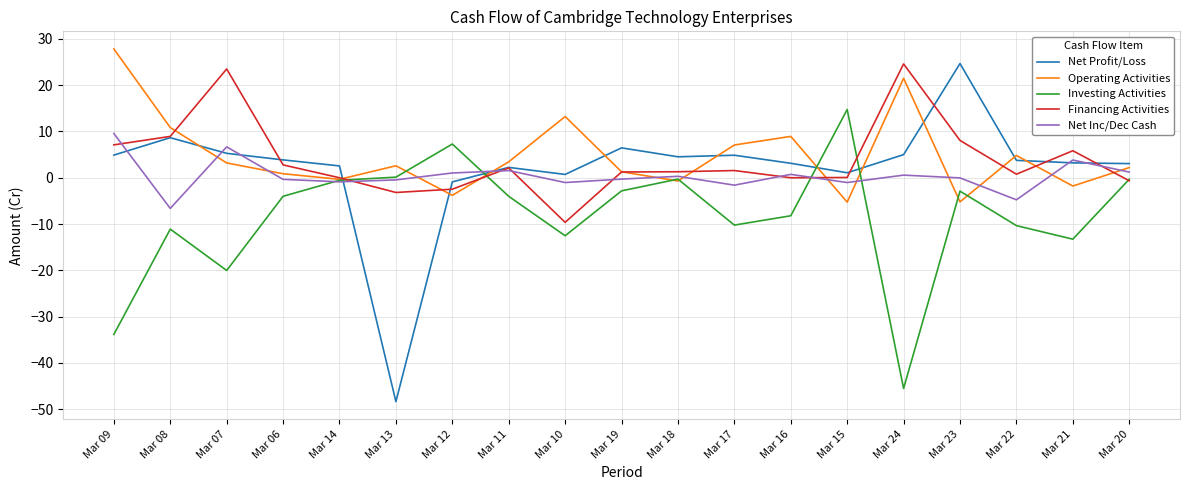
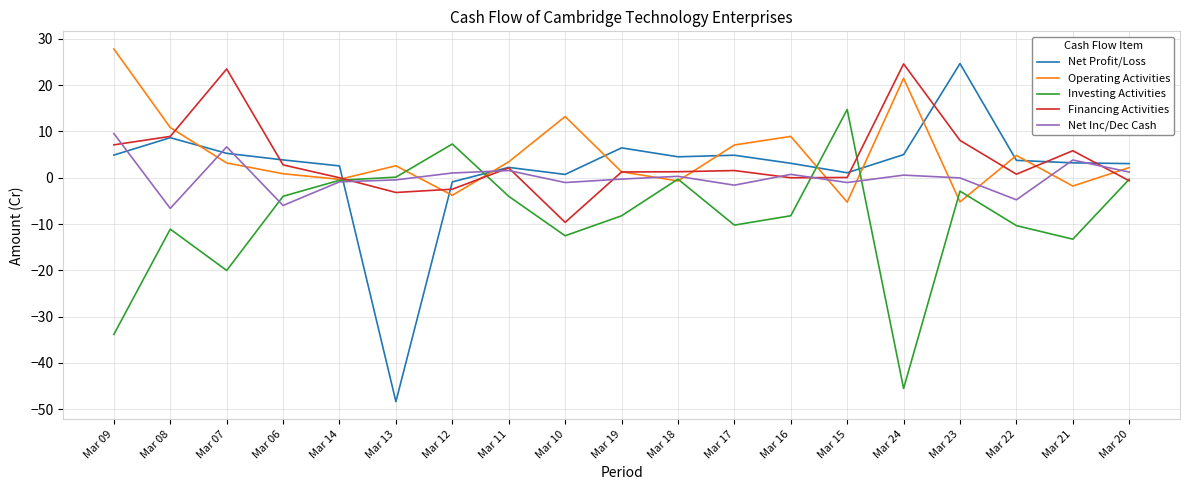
  {
    "Net Profit/Loss": {
      "Mar 09": 5,
      "Mar 07": 5,
      "Mar 06": 4,
      "Mar 14": 3,
      "Mar 13": -48,
      "Mar 12": -1,
      "Mar 10": 1,
      "Mar 19": 6,
      "Mar 18": 5,
      "Mar 17": 5,
      "Mar 16": 3,
      "Mar 15": 1,
      "Mar 24": 5,
      "Mar 23": 25,
      "Mar 22": 4,
      "Mar 21": 3,
      "Mar 20": 3
    },
    "Operating Activities": {
      "Mar 09": 28,
      "Mar 08": 11,
      "Mar 07": 3,
      "Mar 06": 1,
      "Mar 13": 3,
      "Mar 12": -4,
      "Mar 11": 3,
      "Mar 10": 13,
      "Mar 17": 7,
      "Mar 16": 9,
      "Mar 15": -5,
      "Mar 24": 22,
      "Mar 23": -5,
      "Mar 22": 5,
      "Mar 21": -2,
      "Mar 20": 2
    },
    "Investing Activities": {
      "Mar 09": -34,
      "Mar 08": -11,
      "Mar 07": -20,
      "Mar 06": -4,
      "Mar 13": 0,
      "Mar 12": 7,
      "Mar 11": -4,
      "Mar 10": -13,
-     "Mar 19": -3,
+     "Mar 19": -8,
      "Mar 17": -10,
      "Mar 16": -8,
      "Mar 15": 15,
      "Mar 24": -46,
      "Mar 23": -3,
      "Mar 22": -10,
      "Mar 21": -13
    },
    "Financing Activities": {
      "Mar 09": 7,
      "Mar 07": 24,
      "Mar 06": 3,
      "Mar 13": -3,
      "Mar 12": -2,
      "Mar 10": -10,
      "Mar 18": 1,
      "Mar 17": 2,
      "Mar 16": 0,
      "Mar 15": 0,
      "Mar 24": 25,
      "Mar 23": 8,
      "Mar 22": 1,
      "Mar 21": 6
    },
    "Net Inc/Dec Cash": {
      "Mar 09": 10,
      "Mar 08": -7,
      "Mar 07": 7,
-     "Mar 06": 0,
+     "Mar 06": -6,
      "Mar 13": 0,
      "Mar 12": 1,
      "Mar 11": 2,
      "Mar 10": -1,
      "Mar 19": 0,
      "Mar 18": 0,
      "Mar 17": -2,
      "Mar 16": 1,
      "Mar 15": -1,
      "Mar 24": 1,
      "Mar 23": 0,
      "Mar 22": -5,
      "Mar 21": 4,
      "Mar 20": 1
    }
  }
